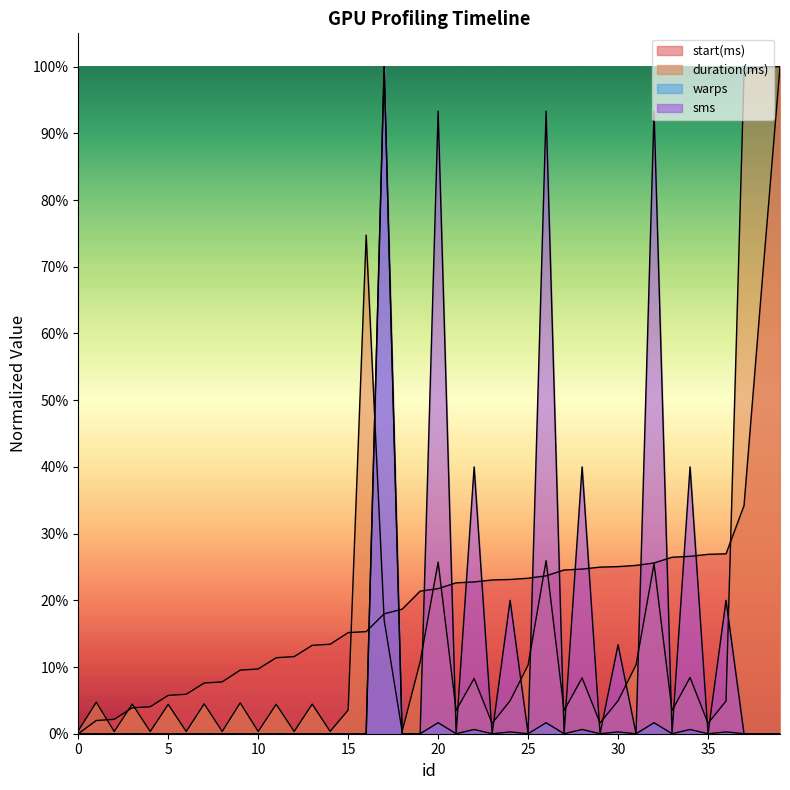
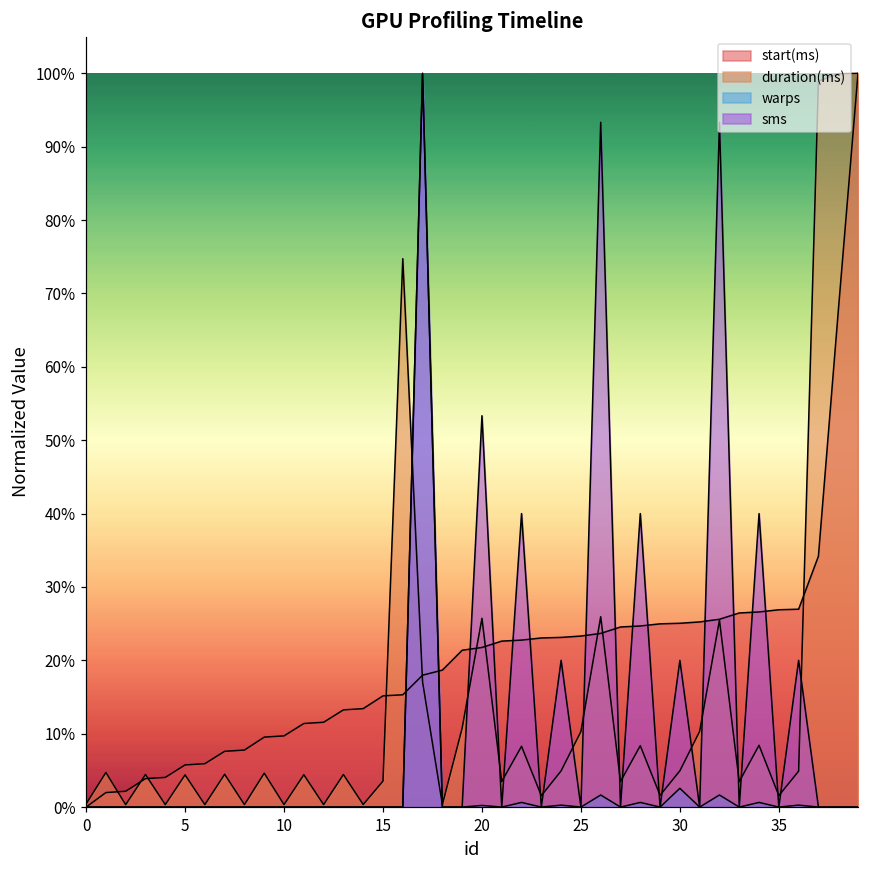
  {
    "warps": {
-     "20": "2%",
-     "30": "0%"
+     "20": "0%",
+     "30": "3%"
    },
    "sms": {
-     "20": "93%",
-     "30": "13%"
+     "20": "53%",
+     "30": "20%"
    }
  }
